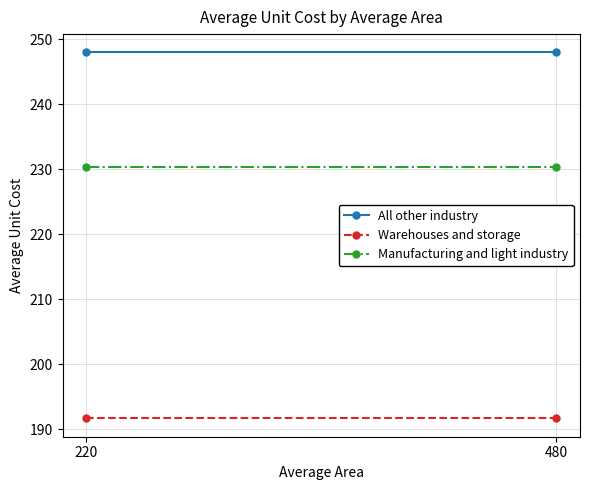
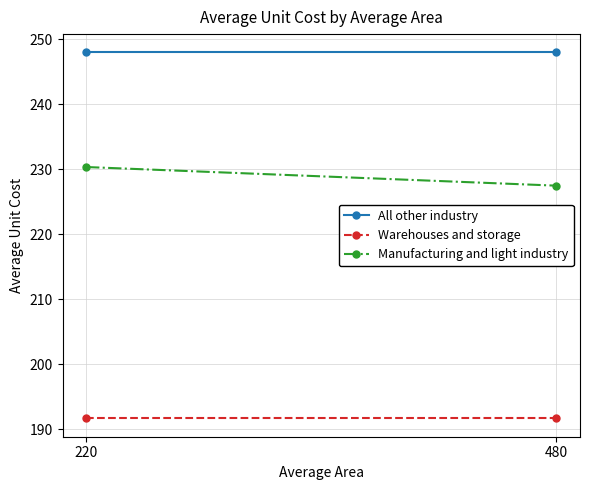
  {
    "All other industry": {
      "220": 248,
      "480": 248
    },
    "Warehouses and storage": {
      "220": 192,
      "480": 192
    },
    "Manufacturing and light industry": {
      "220": 230,
-     "480": 230
+     "480": 227
    }
  }
